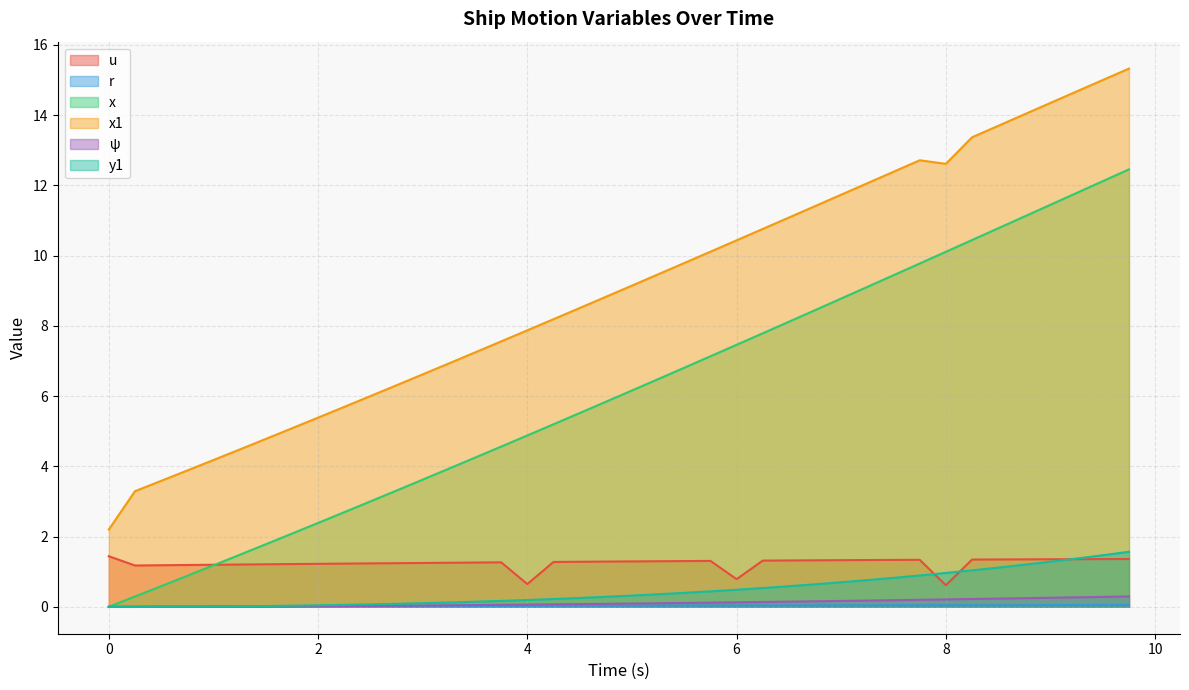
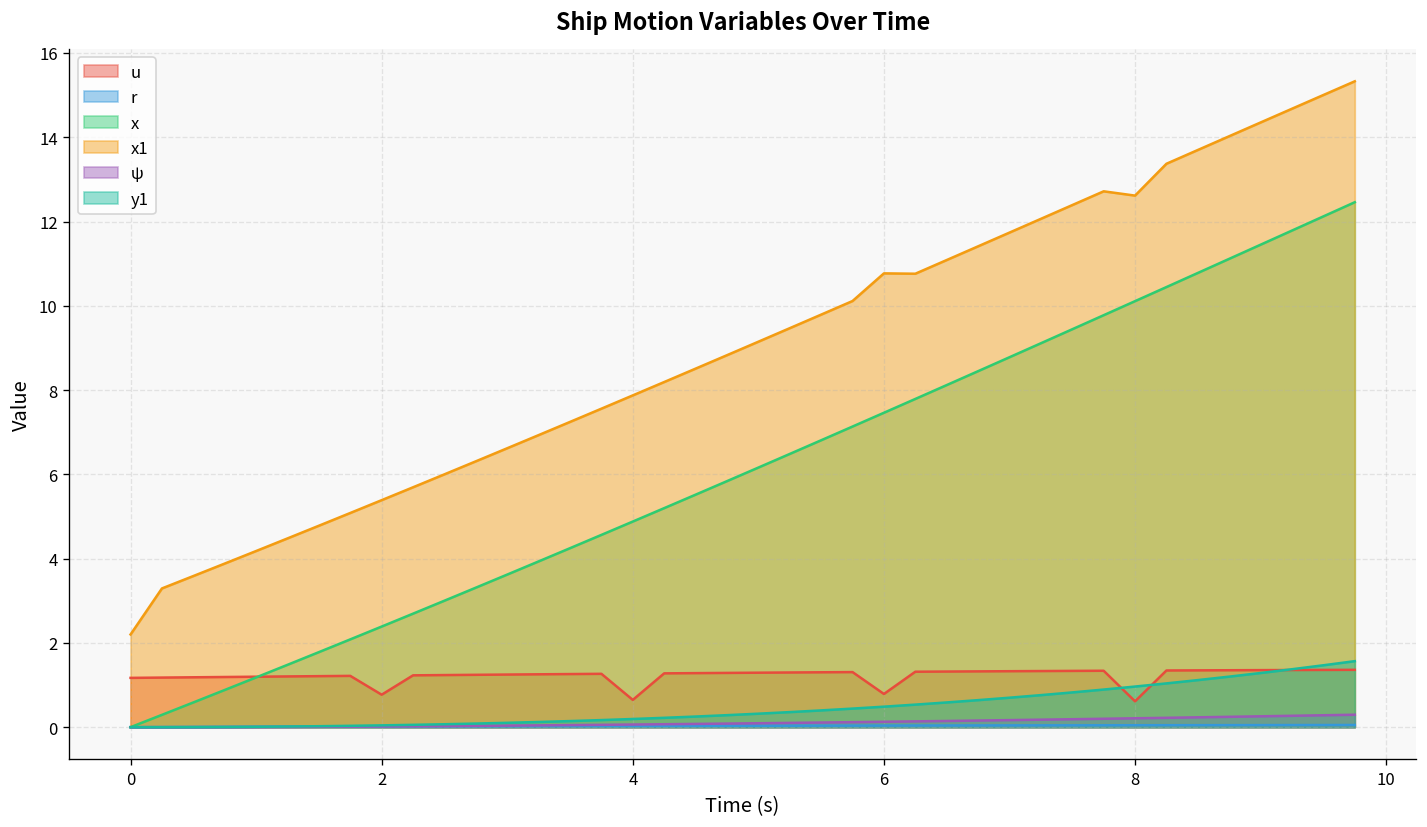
  {
    "u": {
-     "0": 1.4,
-     "2": 1.2,
+     "0": 1.2,
+     "2": 0.8,
      "4": 0.6,
      "6": 0.8,
      "8": 0.6
    },
    "x1": {
      "0": 2.2,
      "2": 5.4,
      "4": 7.9,
-     "6": 10.4,
+     "6": 10.8,
      "8": 12.6
    },
    "ψ": {
      "6": 0.1,
      "8": 0.2
    }
  }
